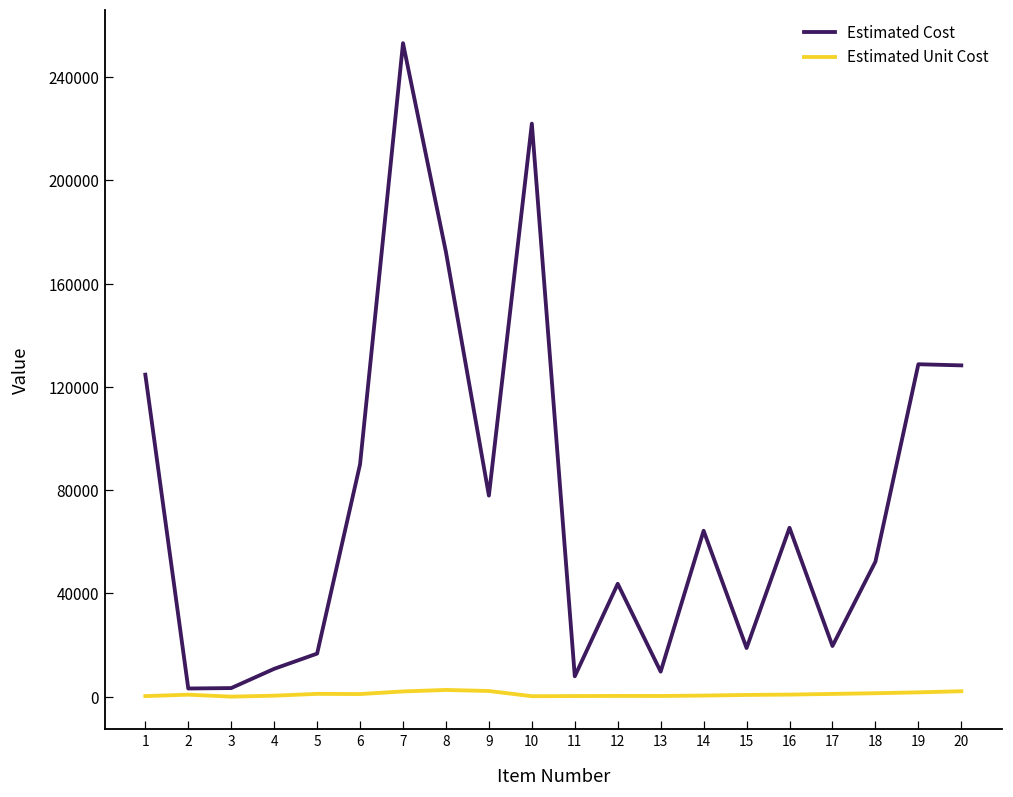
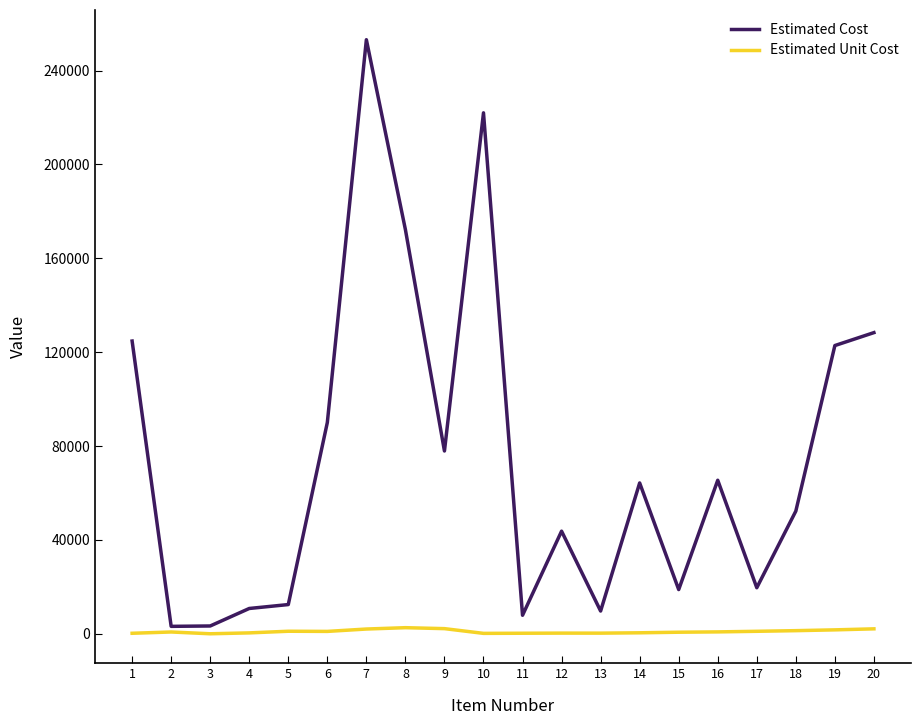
  {
    "Estimated Cost": {
      "1": 125000,
      "2": 3000,
      "3": 3000,
      "4": 11000,
-     "5": 17000,
+     "5": 12000,
      "6": 90000,
      "7": 253000,
      "8": 172000,
      "9": 78000,
      "10": 222000,
      "11": 8000,
      "12": 44000,
      "13": 10000,
      "14": 64000,
      "15": 19000,
      "16": 65000,
      "17": 20000,
      "18": 52000,
-     "19": 129000,
+     "19": 123000,
      "20": 128000
    },
    "Estimated Unit Cost": {
      "1": 0,
      "2": 1000,
      "3": 0,
      "4": 0,
      "5": 1000,
      "6": 1000,
      "7": 2000,
      "8": 3000,
      "9": 2000,
      "10": 0,
      "11": 0,
      "12": 0,
      "13": 0,
      "14": 0,
      "15": 1000,
      "16": 1000,
      "17": 1000,
      "18": 1000,
      "19": 2000,
      "20": 2000
    }
  }
